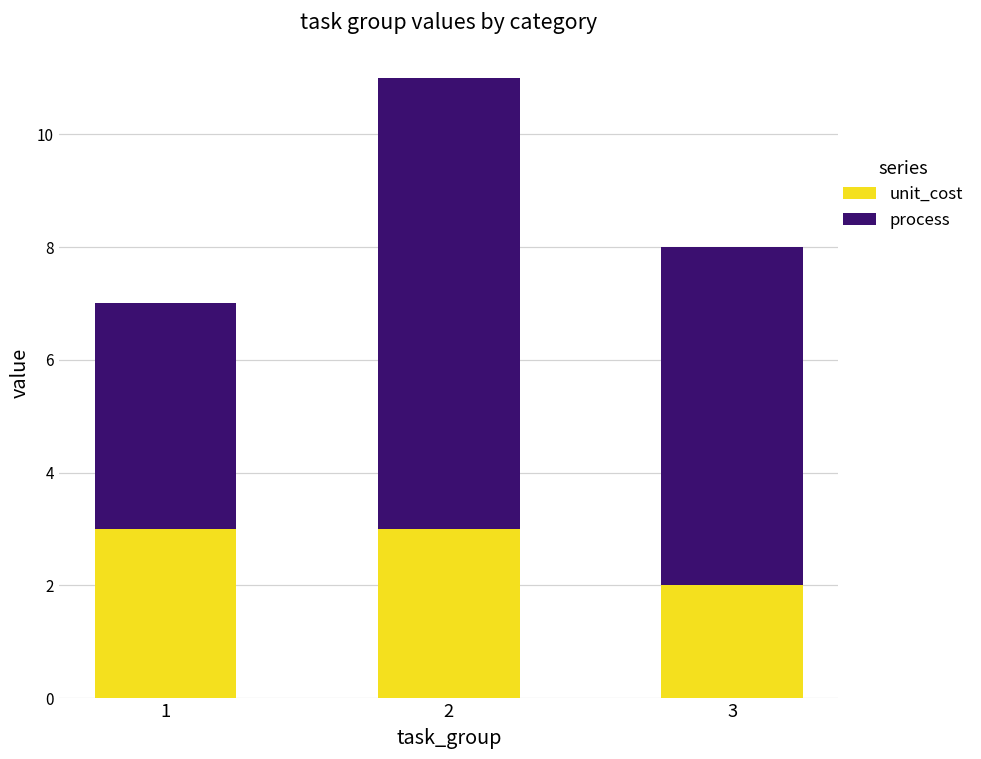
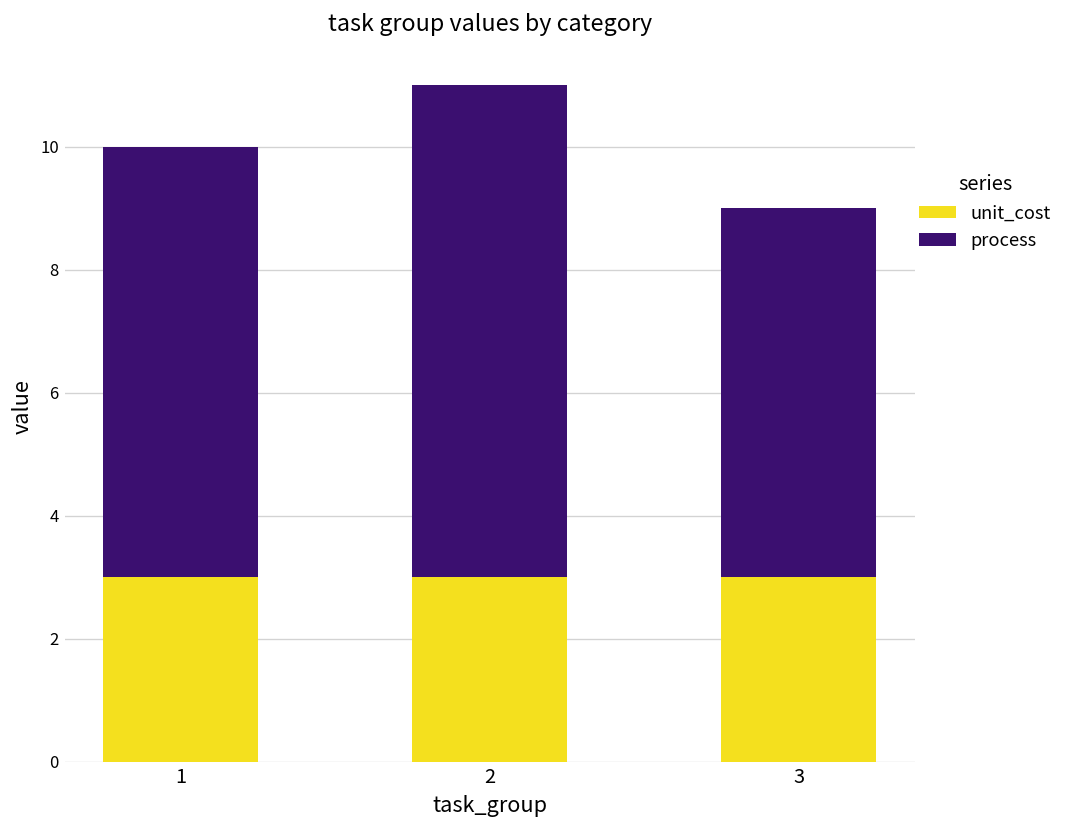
  {
    "unit_cost": {
      "1": 3,
      "2": 3,
-     "3": 2
+     "3": 3
    },
    "process": {
-     "1": 4,
+     "1": 7,
      "2": 8,
      "3": 6
    }
  }
